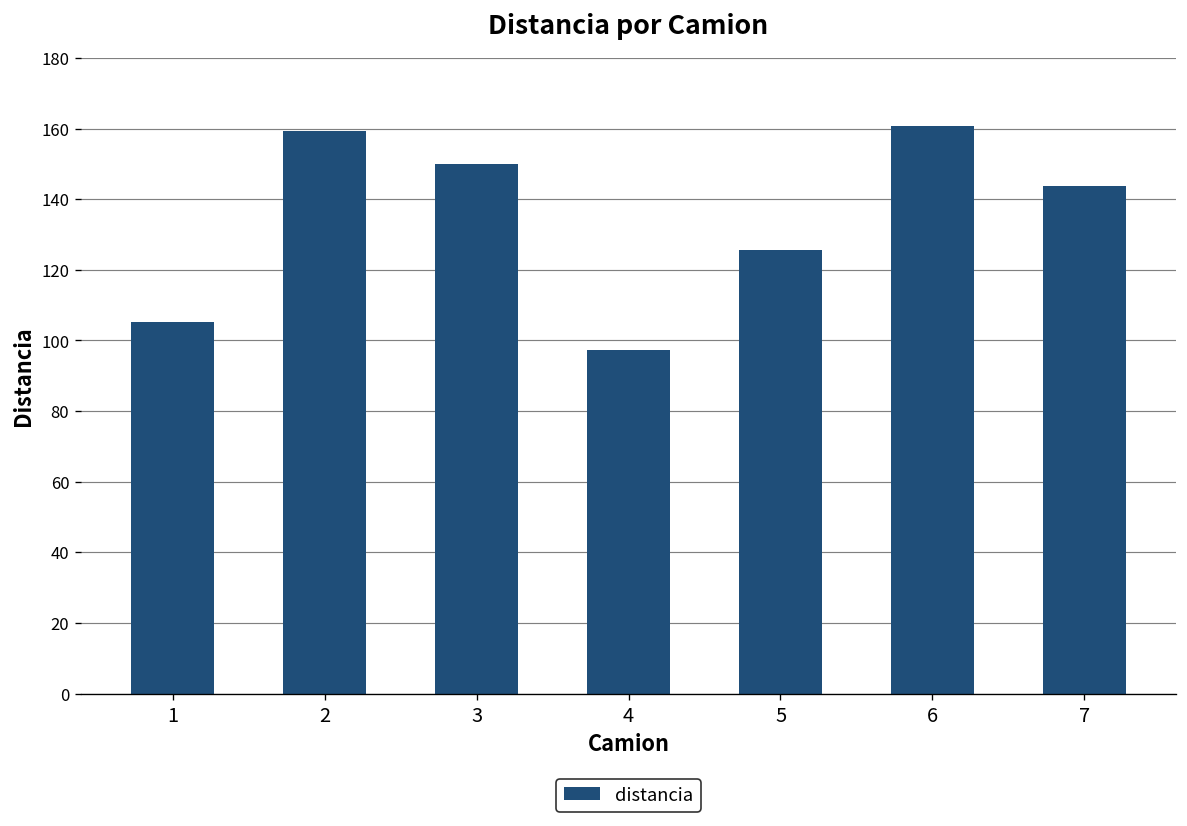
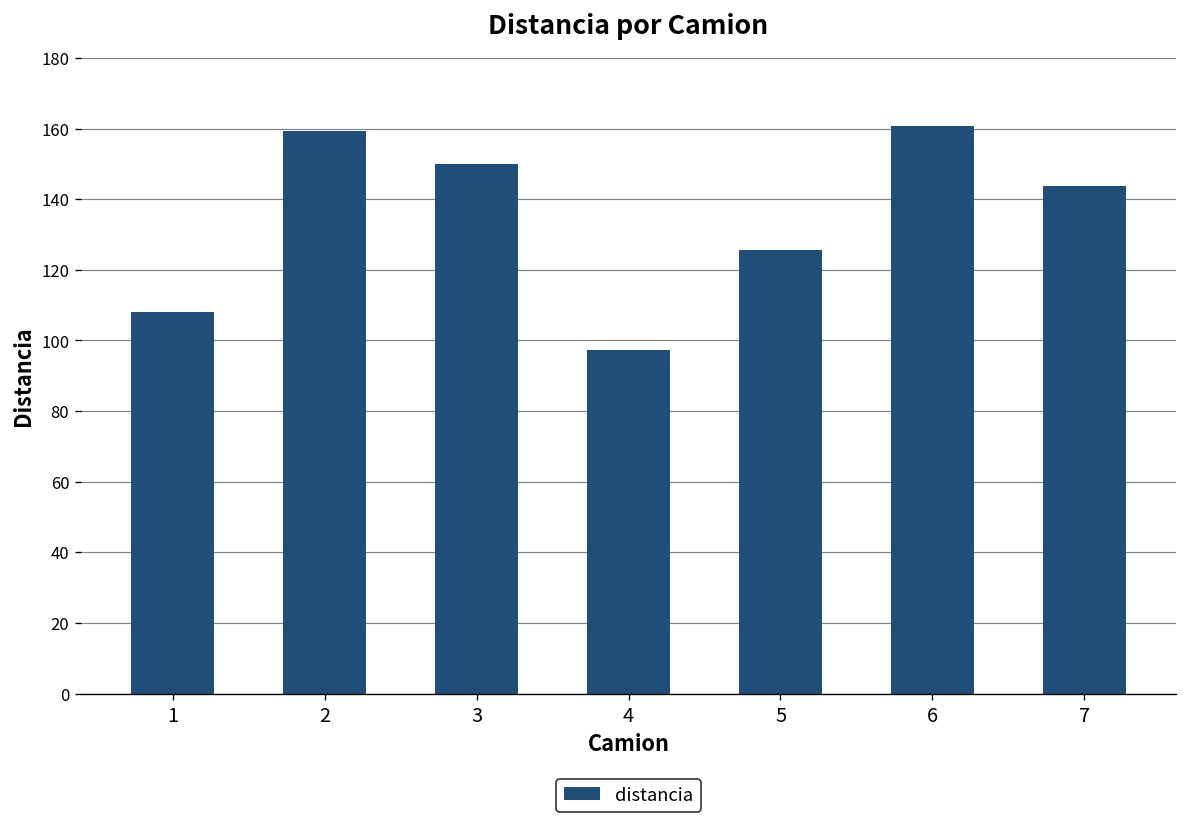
  {
-   "1": 105,
+   "1": 108,
    "2": 159,
    "3": 150,
    "4": 97,
    "5": 125,
    "6": 161,
    "7": 144
  }
